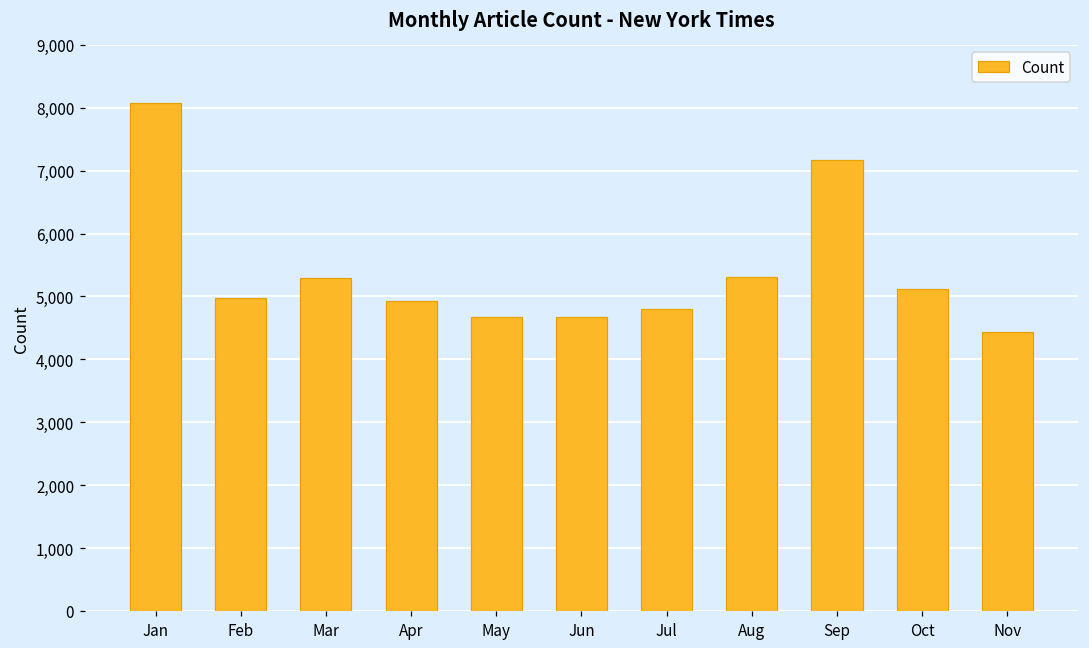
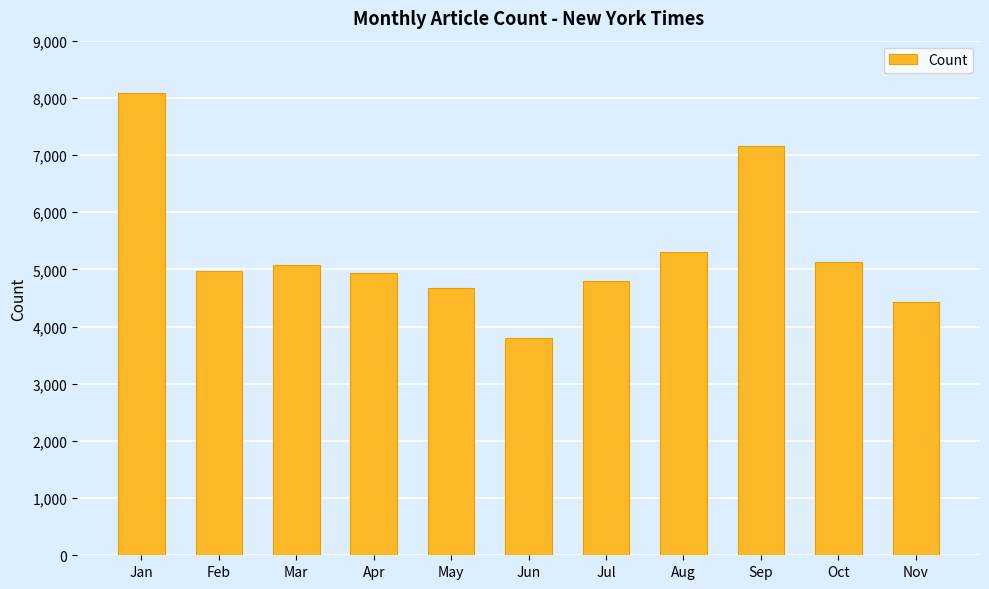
  {
    "Jan": "8,100",
    "Feb": "5,000",
-   "Mar": "5,300",
+   "Mar": "5,100",
    "Apr": "4,900",
    "May": "4,700",
-   "Jun": "4,700",
+   "Jun": "3,800",
    "Jul": "4,800",
    "Aug": "5,300",
    "Sep": "7,200",
    "Oct": "5,100",
    "Nov": "4,400"
  }
